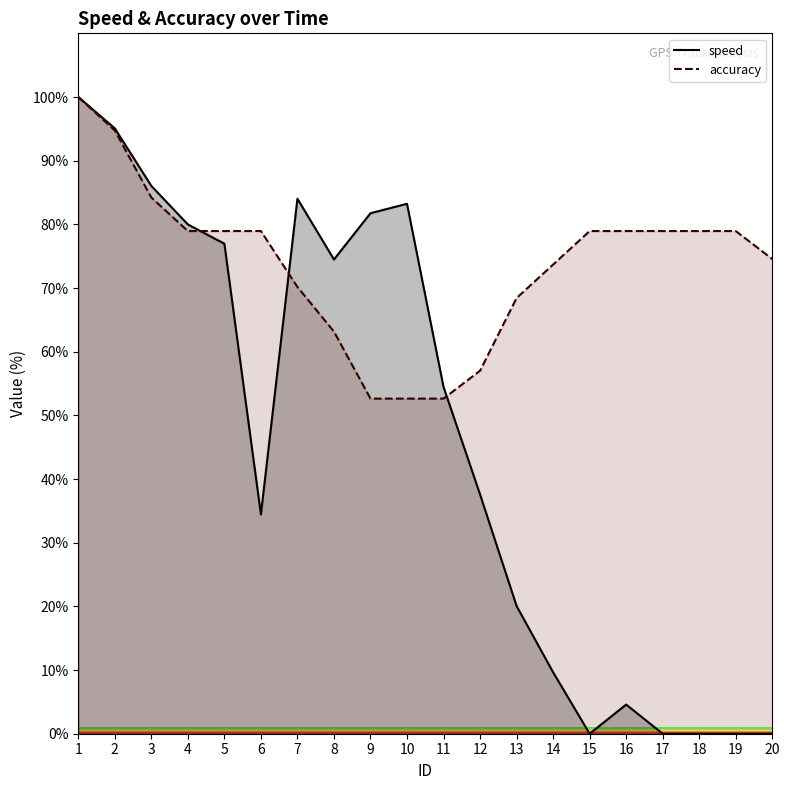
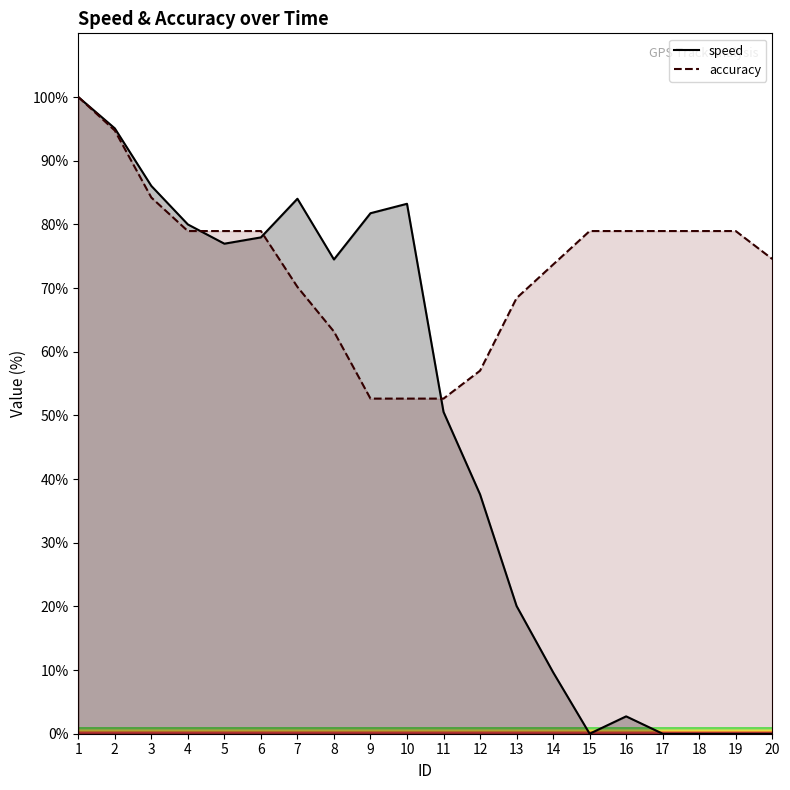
  {
    "speed": {
      "3": "86%",
      "4": "80%",
      "5": "77%",
-     "6": "34%",
+     "6": "78%",
      "7": "84%",
      "8": "74%",
      "9": "82%",
      "10": "83%",
-     "11": "54%",
+     "11": "51%",
      "12": "38%",
      "13": "20%",
      "14": "10%",
      "15": "0%",
-     "16": "5%",
+     "16": "3%",
      "17": "0%",
      "18": "0%",
      "19": "0%",
      "20": "0%"
    }
  }
